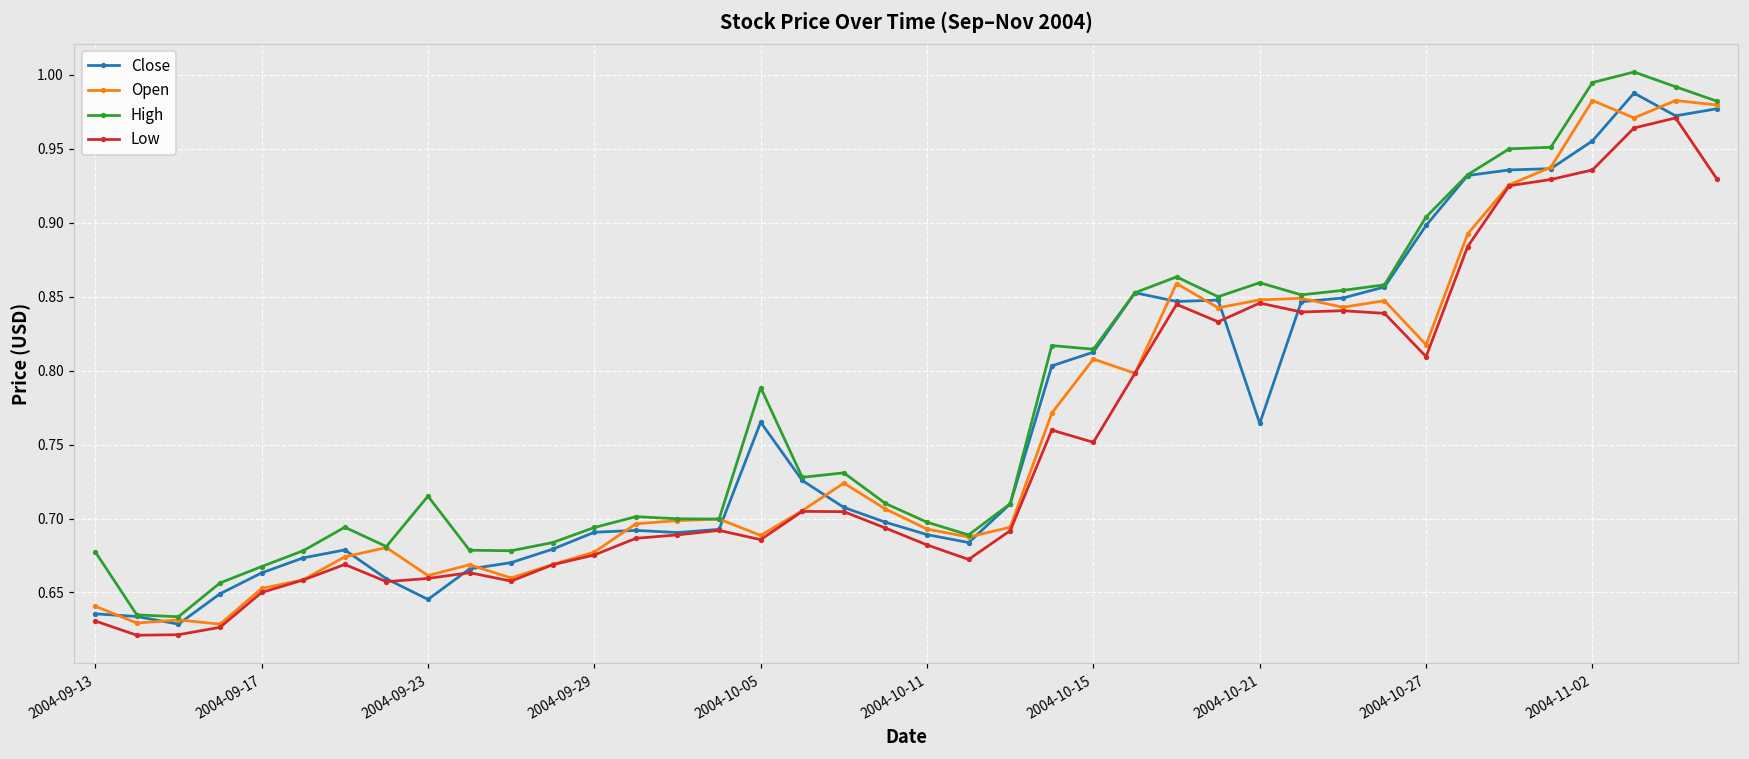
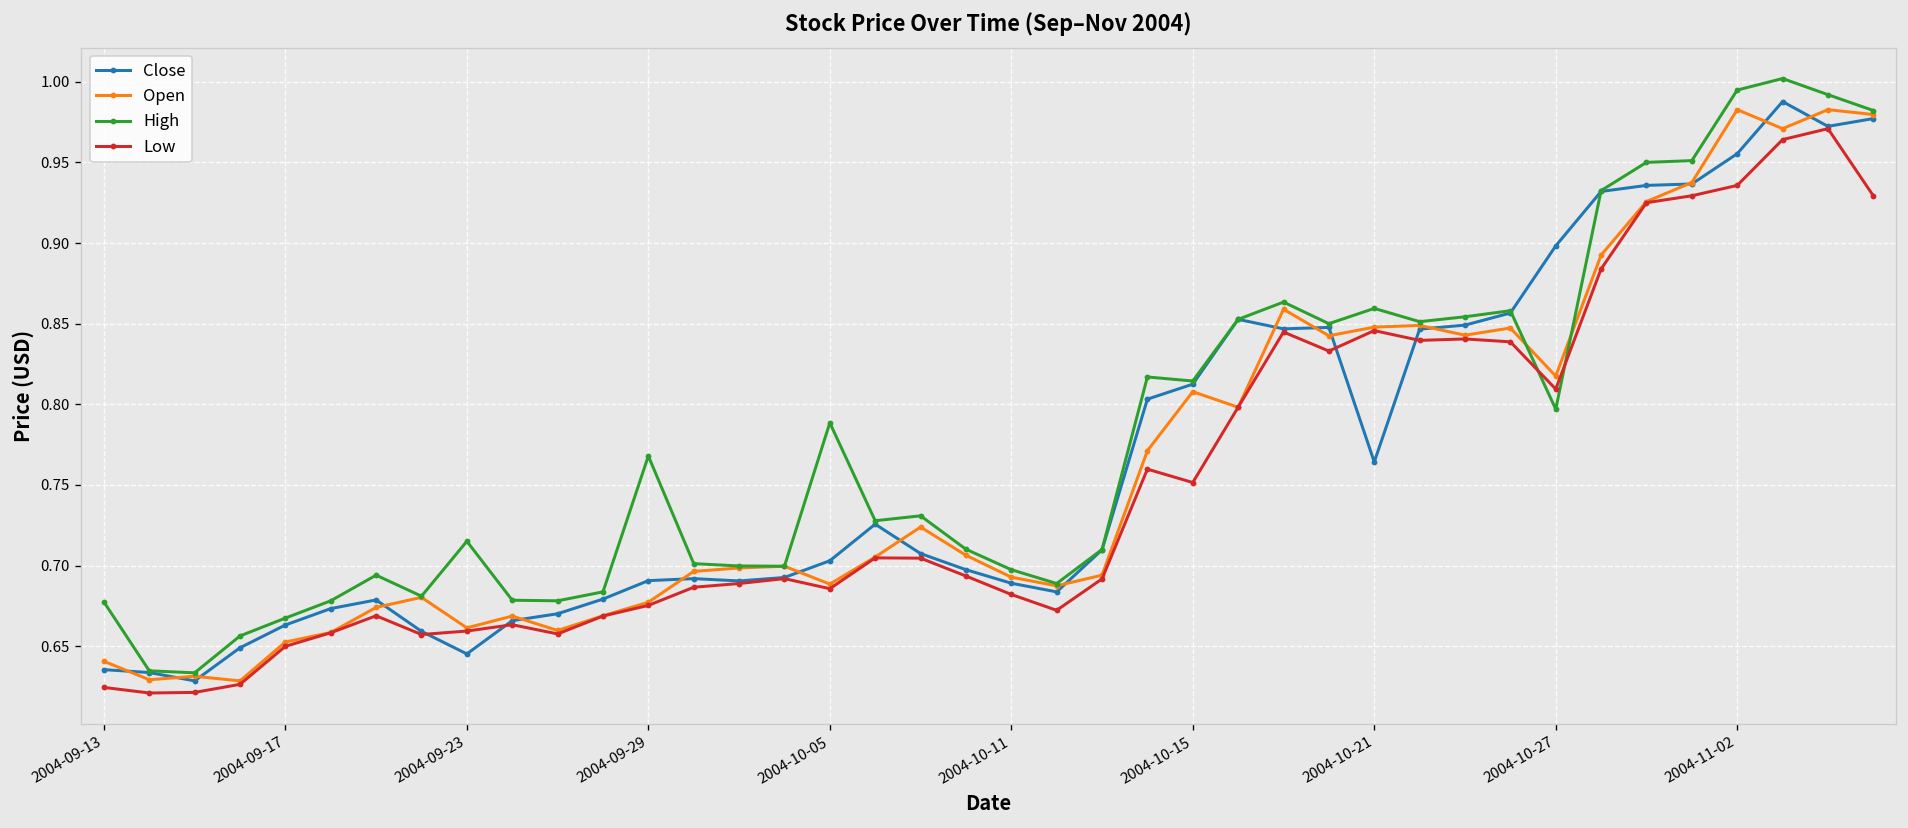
  {
    "Close": {
      "2004-09-13": 0.636,
      "2004-09-17": 0.663,
      "2004-09-23": 0.645,
      "2004-09-29": 0.691,
-     "2004-10-05": 0.765,
+     "2004-10-05": 0.703,
      "2004-10-11": 0.689,
      "2004-10-15": 0.813,
      "2004-10-21": 0.764,
      "2004-10-27": 0.898,
      "2004-11-02": 0.955
    },
    "Open": {
      "2004-09-13": 0.641,
      "2004-09-17": 0.653,
      "2004-09-23": 0.661,
      "2004-09-29": 0.677,
      "2004-10-05": 0.689,
      "2004-10-11": 0.693,
      "2004-10-15": 0.808,
      "2004-10-21": 0.848,
      "2004-10-27": 0.818,
      "2004-11-02": 0.983
    },
    "High": {
      "2004-09-13": 0.677,
      "2004-09-17": 0.668,
      "2004-09-23": 0.715,
-     "2004-09-29": 0.694,
+     "2004-09-29": 0.768,
      "2004-10-05": 0.789,
      "2004-10-11": 0.698,
      "2004-10-15": 0.814,
      "2004-10-21": 0.859,
-     "2004-10-27": 0.904,
+     "2004-10-27": 0.797,
      "2004-11-02": 0.995
    },
    "Low": {
-     "2004-09-13": 0.631,
+     "2004-09-13": 0.625,
      "2004-09-17": 0.650,
      "2004-09-23": 0.659,
      "2004-09-29": 0.675,
      "2004-10-05": 0.686,
      "2004-10-11": 0.682,
      "2004-10-15": 0.752,
      "2004-10-21": 0.846,
      "2004-10-27": 0.809,
      "2004-11-02": 0.936
    }
  }
